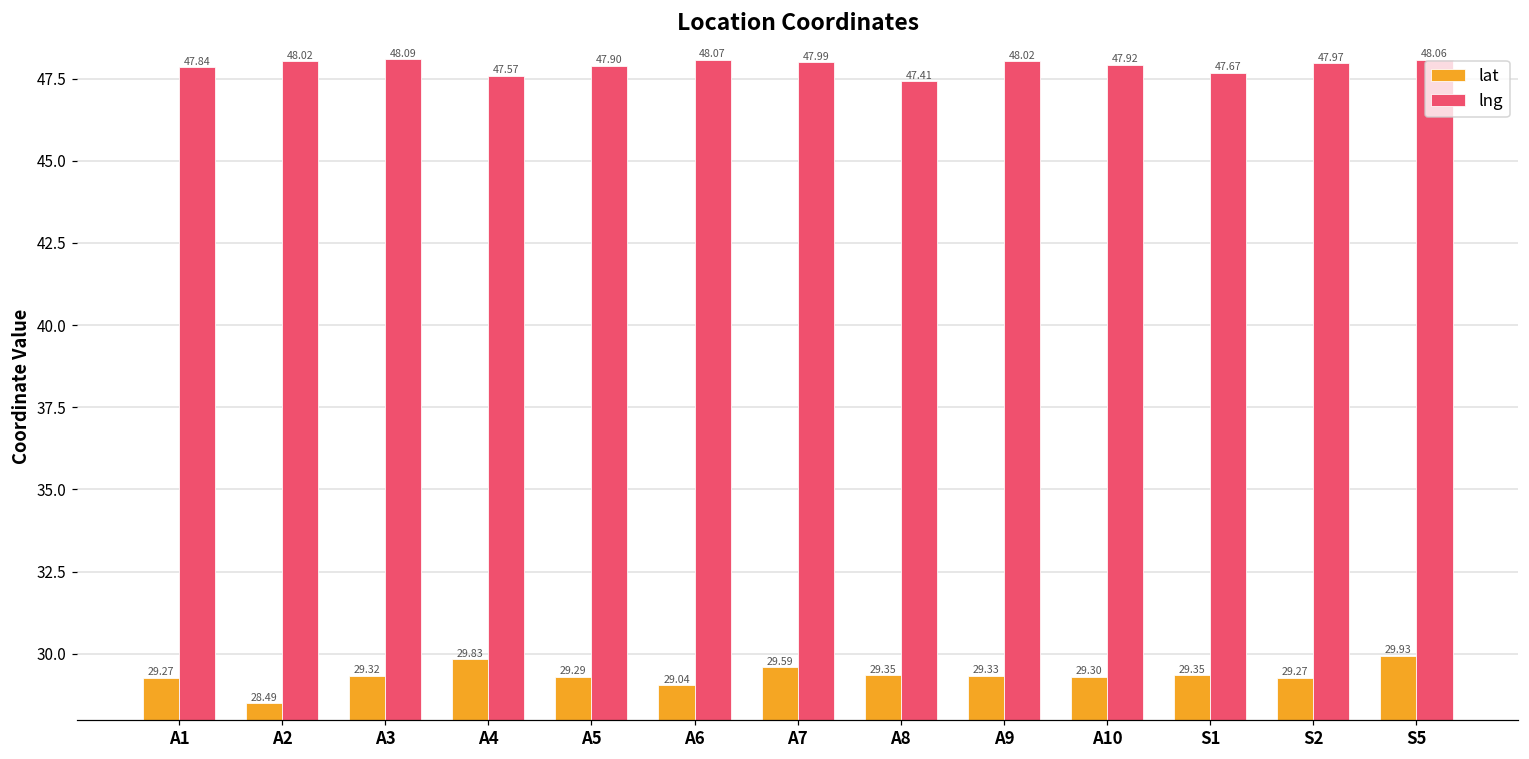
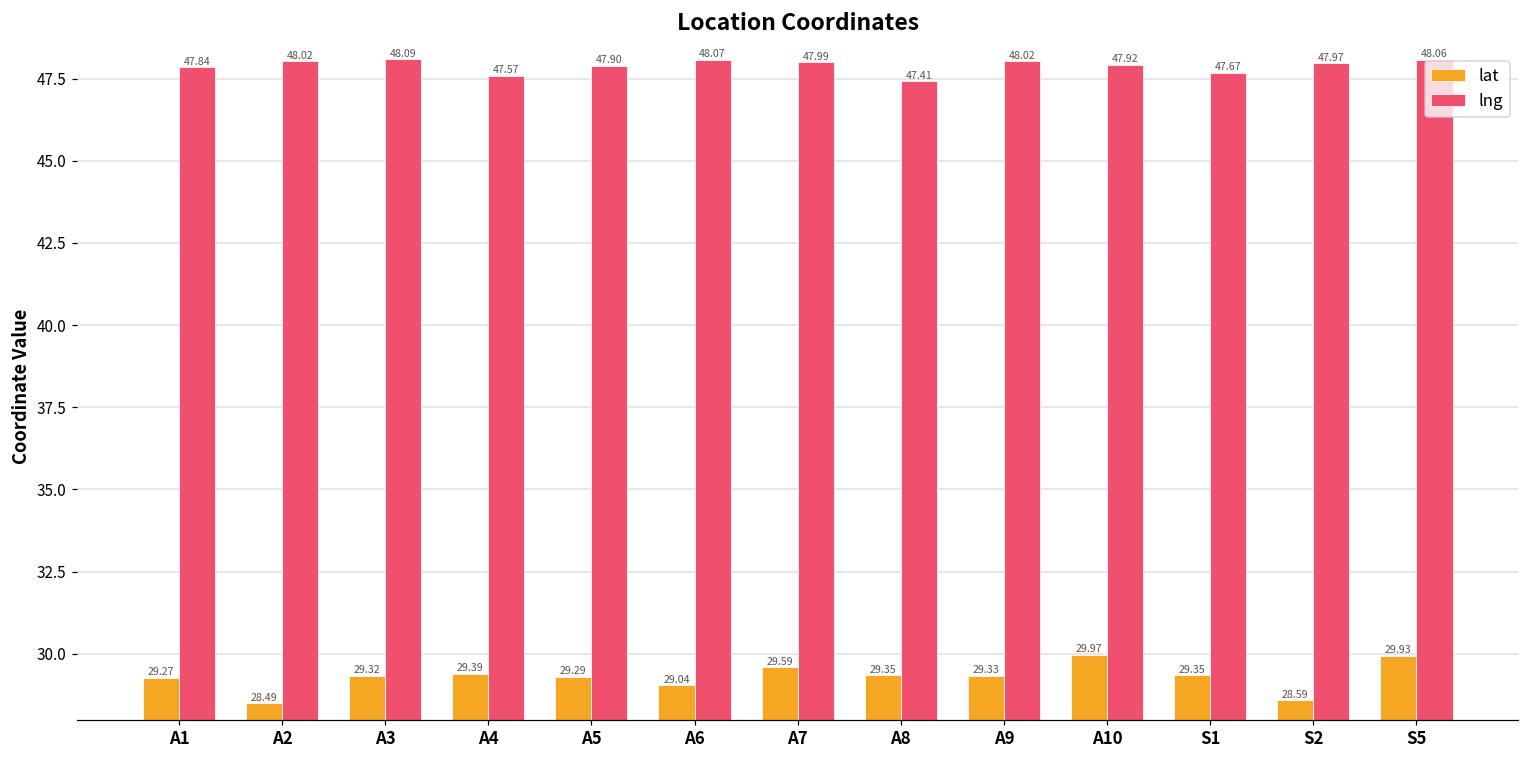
  {
    "lat": {
      "A1": 29.27,
      "A2": 28.49,
      "A3": 29.32,
-     "A4": 29.83,
+     "A4": 29.39,
      "A5": 29.29,
      "A6": 29.04,
      "A7": 29.59,
      "A8": 29.35,
      "A9": 29.33,
-     "A10": 29.30,
+     "A10": 29.97,
      "S1": 29.35,
-     "S2": 29.27,
+     "S2": 28.59,
      "S5": 29.93
    },
    "lng": {
      "A1": 47.84,
      "A2": 48.02,
      "A3": 48.09,
      "A4": 47.57,
      "A5": 47.90,
      "A6": 48.07,
      "A7": 47.99,
      "A8": 47.41,
      "A9": 48.02,
      "A10": 47.92,
      "S1": 47.67,
      "S2": 47.97,
      "S5": 48.06
    }
  }
